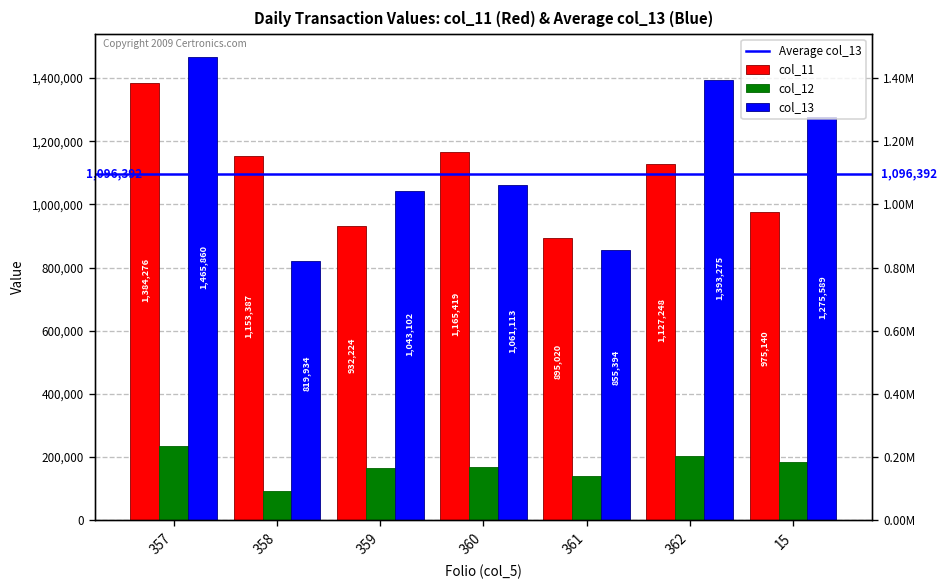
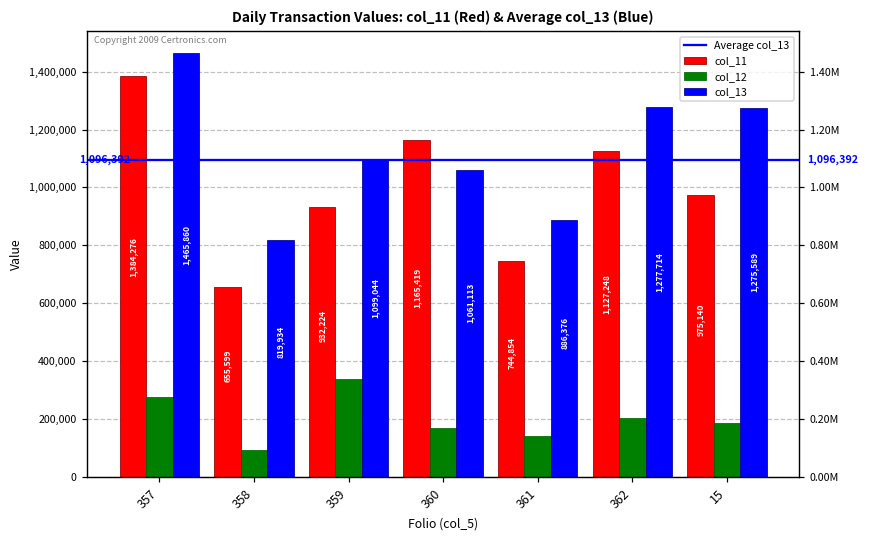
  {
    "col_11": {
      "357": "1,384,276",
-     "358": "1,153,387",
+     "358": "655,599",
      "359": "932,224",
      "360": "1,165,419",
-     "361": "895,020",
+     "361": "744,854",
      "362": "1,127,248",
      "15": "975,140"
    },
    "col_12": {
-     "357": "230,000",
+     "357": "280,000",
      "358": "90,000",
-     "359": "170,000",
+     "359": "340,000",
      "360": "170,000",
      "361": "140,000",
      "362": "200,000",
      "15": "190,000"
    },
    "col_13": {
      "357": "1,465,860",
      "358": "819,934",
-     "359": "1,043,102",
+     "359": "1,099,044",
      "360": "1,061,113",
-     "361": "855,394",
-     "362": "1,393,275",
+     "361": "886,376",
+     "362": "1,277,714",
      "15": "1,275,589"
    }
  }
